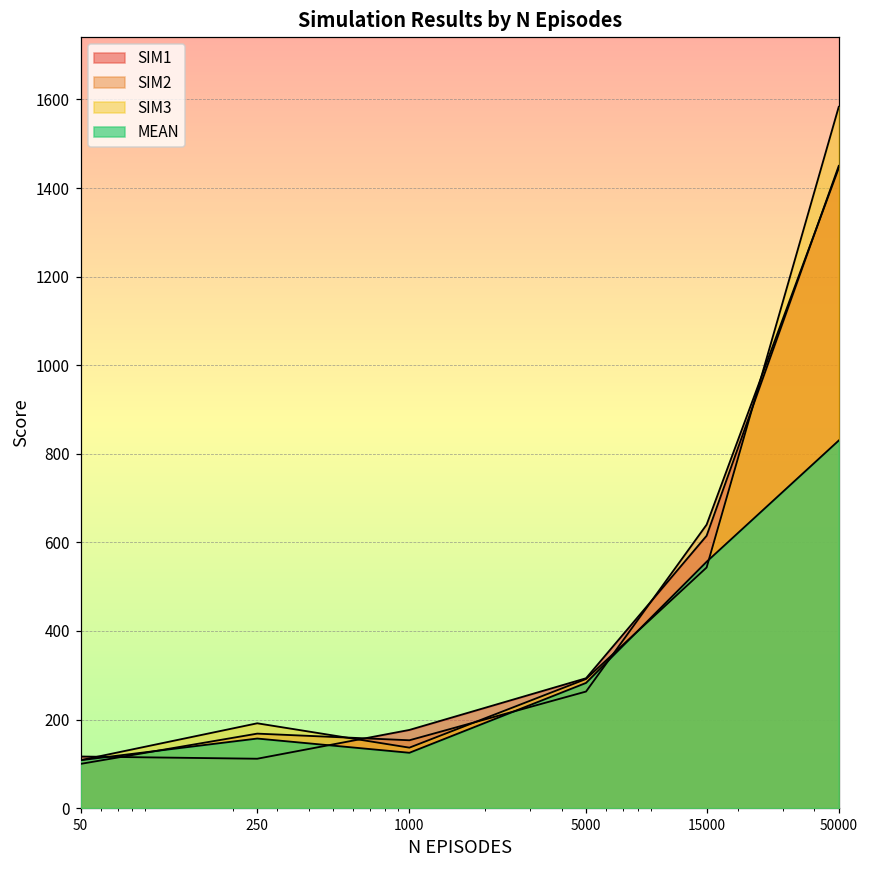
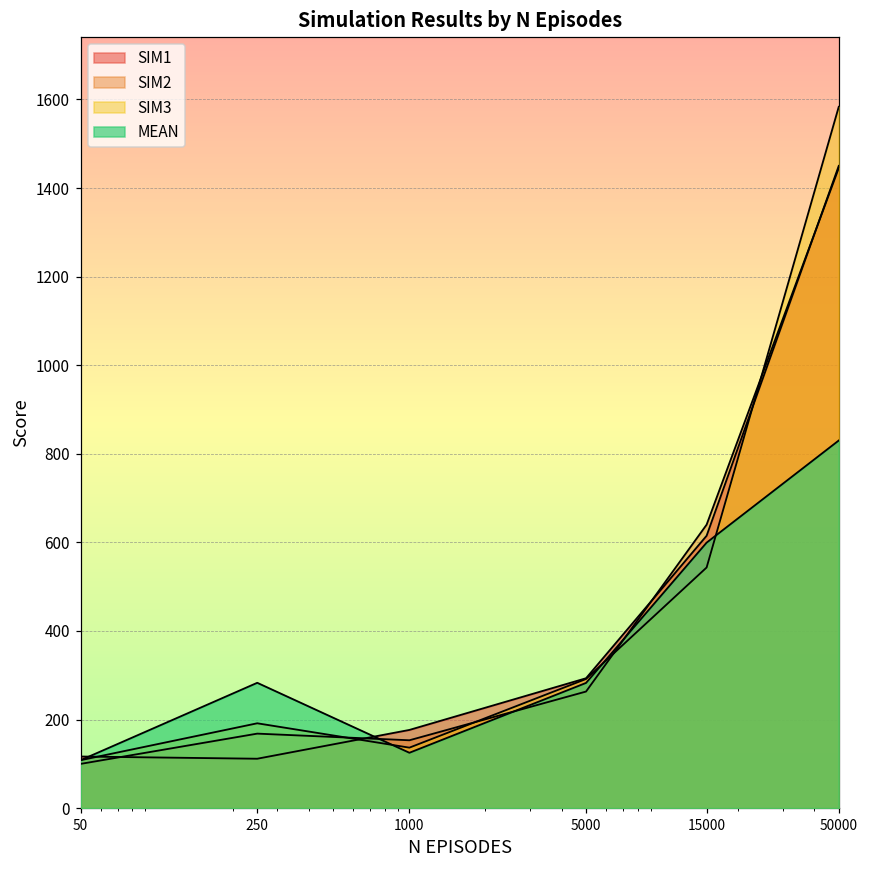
  {
    "MEAN": {
-     "250": 160,
+     "250": 280,
      "1000": 130,
      "5000": 280,
-     "15000": 560,
+     "15000": 600,
      "50000": 830
    }
  }
